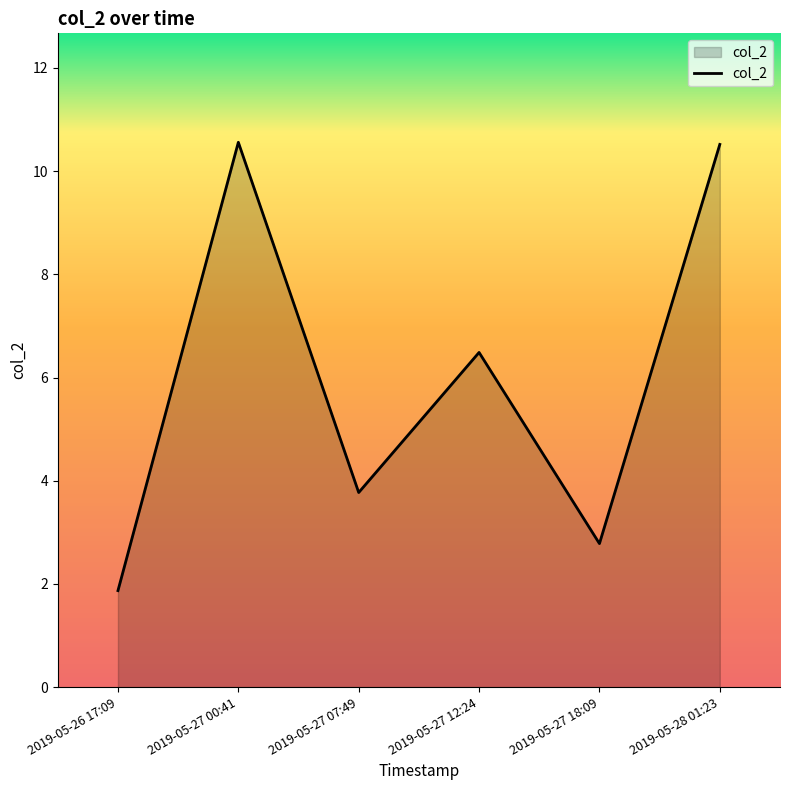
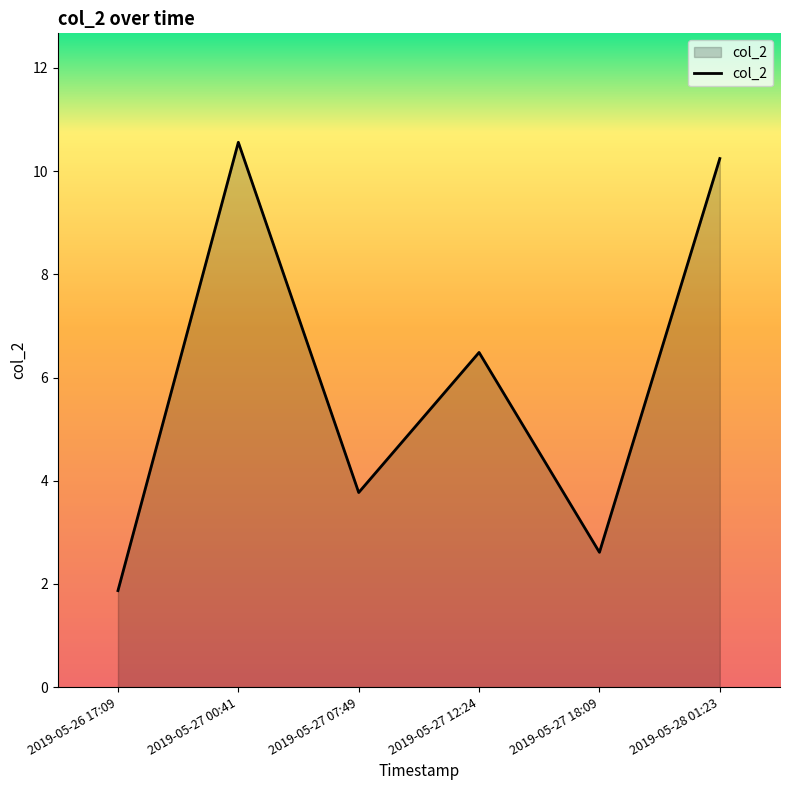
  {
    "2019-05-26 17:09": 1.9,
    "2019-05-27 00:41": 10.6,
    "2019-05-27 07:49": 3.8,
    "2019-05-27 12:24": 6.5,
-   "2019-05-27 18:09": 2.8,
-   "2019-05-28 01:23": 10.5
+   "2019-05-27 18:09": 2.6,
+   "2019-05-28 01:23": 10.2
  }
